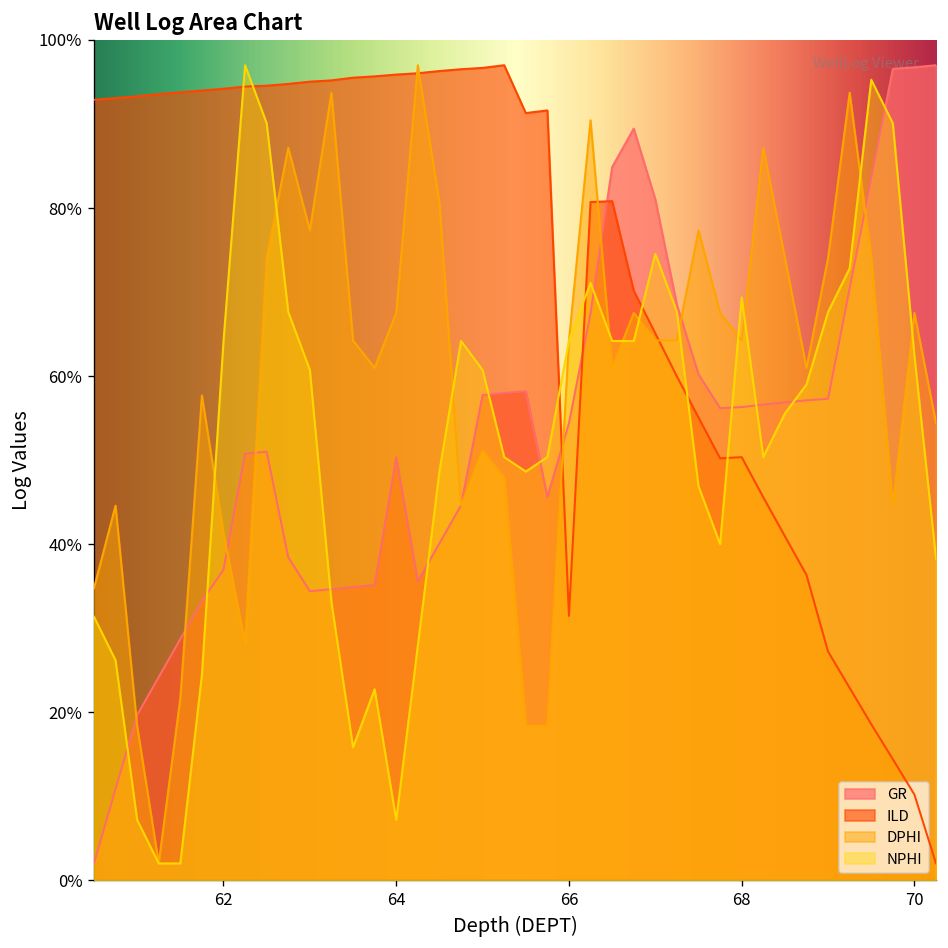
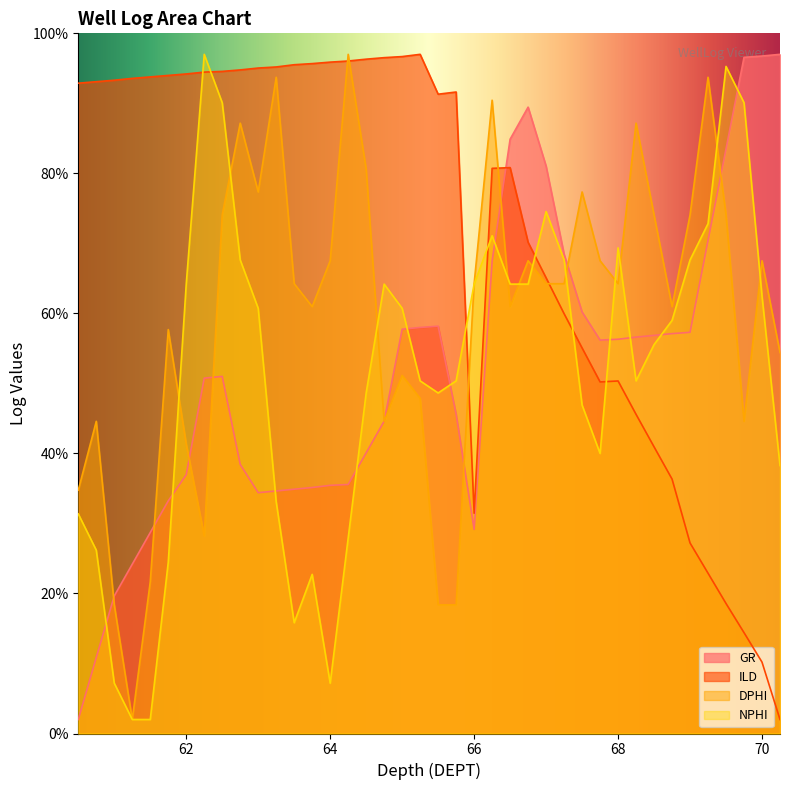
  {
    "GR": {
      "62": "37%",
-     "64": "50%",
-     "66": "54%",
+     "64": "35%",
+     "66": "29%",
      "68": "56%",
      "70": "97%"
    },
    "ILD": {
      "62": "94%",
      "64": "96%",
      "66": "31%",
      "68": "50%"
    }
  }
